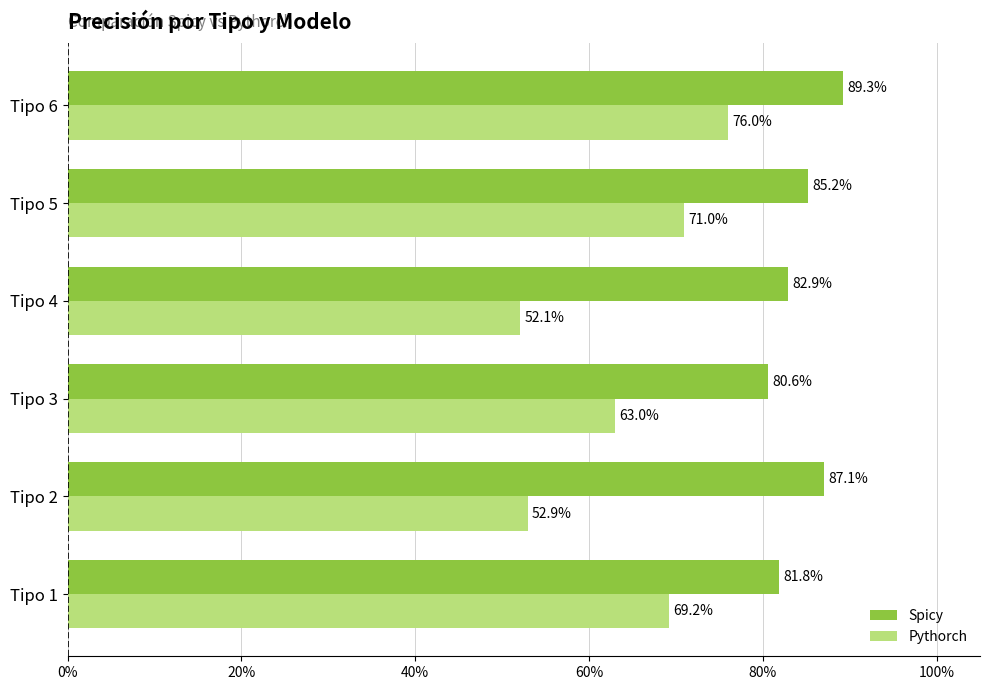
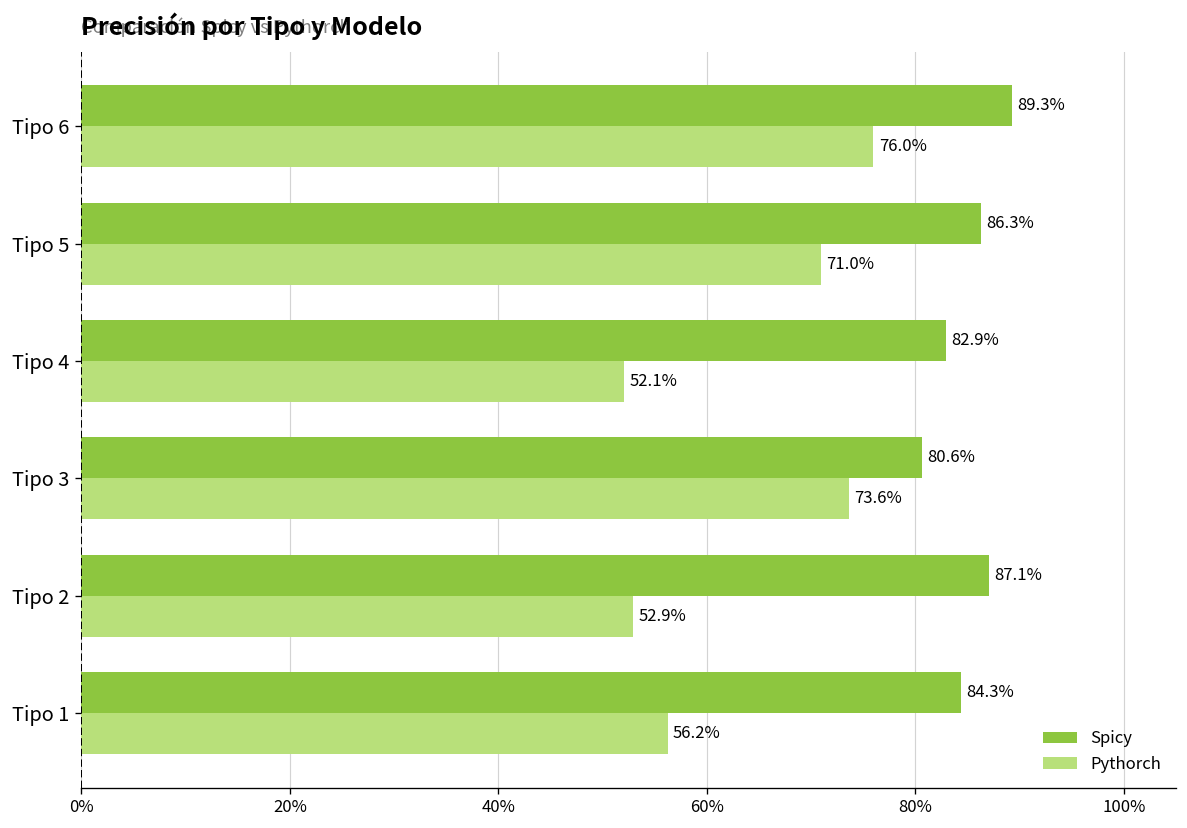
  {
    "Spicy": {
      "Tipo 6": "89.3%",
-     "Tipo 5": "85.2%",
+     "Tipo 5": "86.3%",
      "Tipo 4": "82.9%",
      "Tipo 3": "80.6%",
      "Tipo 2": "87.1%",
-     "Tipo 1": "81.8%"
+     "Tipo 1": "84.3%"
    },
    "Pythorch": {
      "Tipo 6": "76.0%",
      "Tipo 5": "71.0%",
      "Tipo 4": "52.1%",
-     "Tipo 3": "63.0%",
+     "Tipo 3": "73.6%",
      "Tipo 2": "52.9%",
-     "Tipo 1": "69.2%"
+     "Tipo 1": "56.2%"
    }
  }
